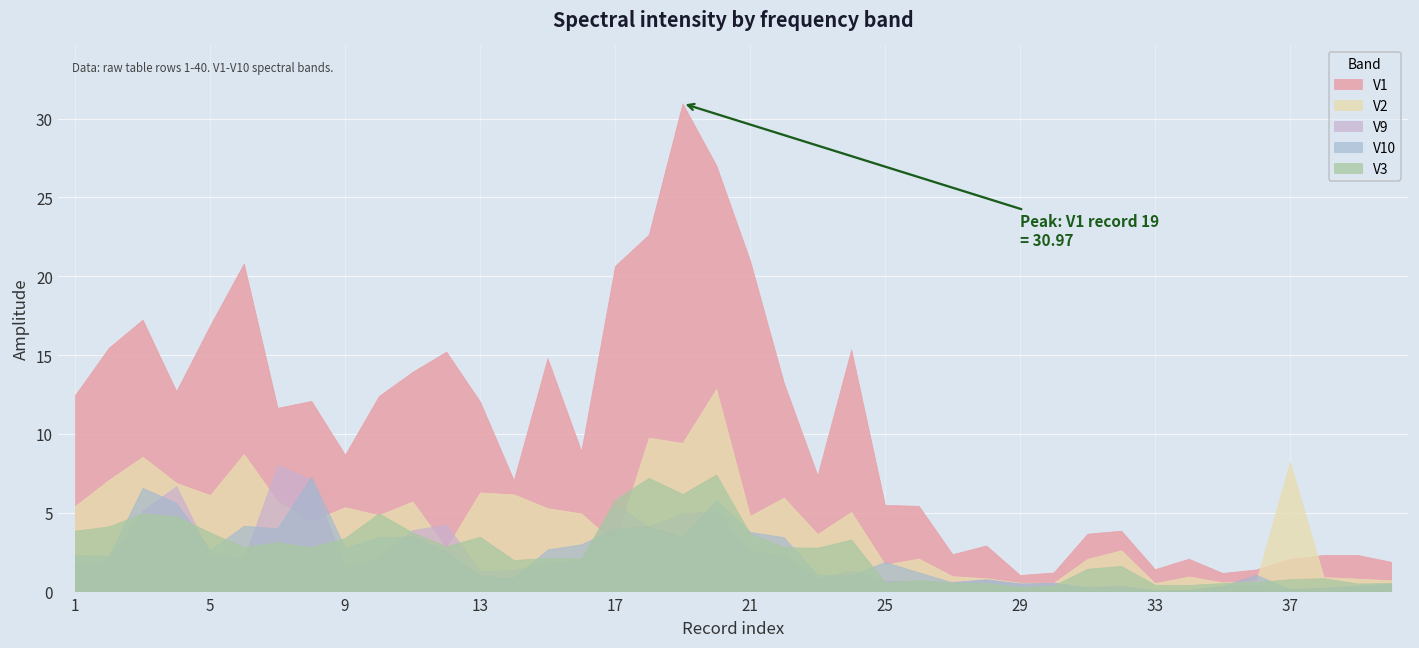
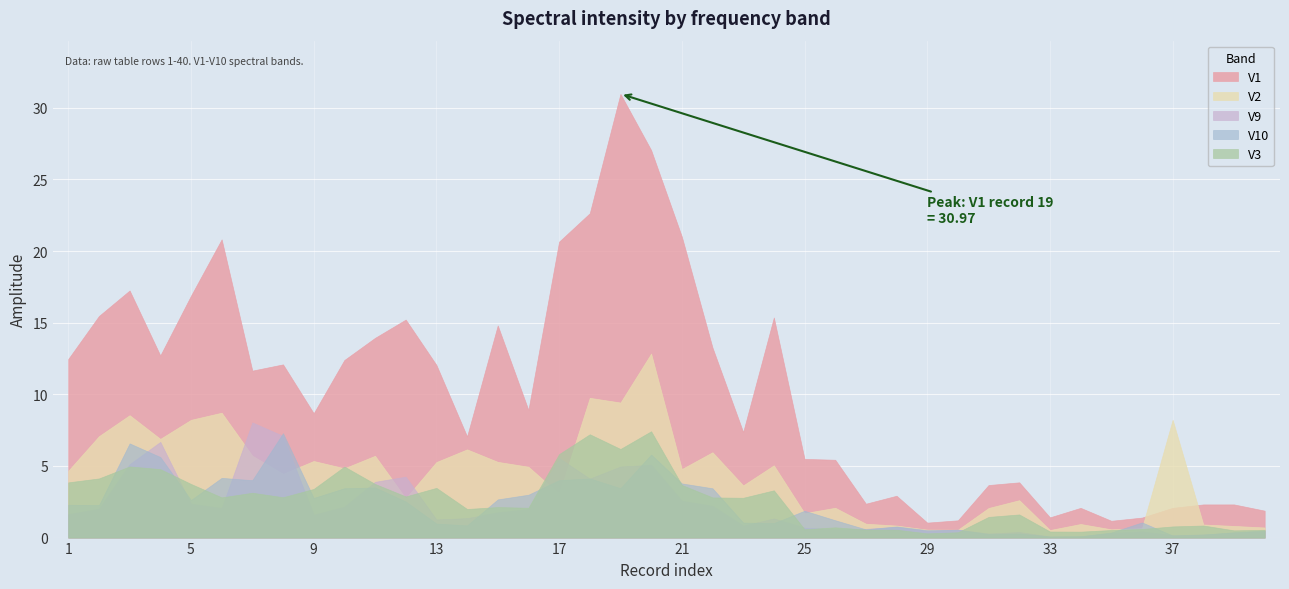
  {
    "V2": {
-     "1": 5.4,
-     "5": 6.1,
+     "1": 4.7,
+     "5": 8.2,
      "9": 5.3,
-     "13": 6.3,
+     "13": 5.3,
      "17": 3.1,
      "21": 4.8,
      "37": 8.2
    }
  }
